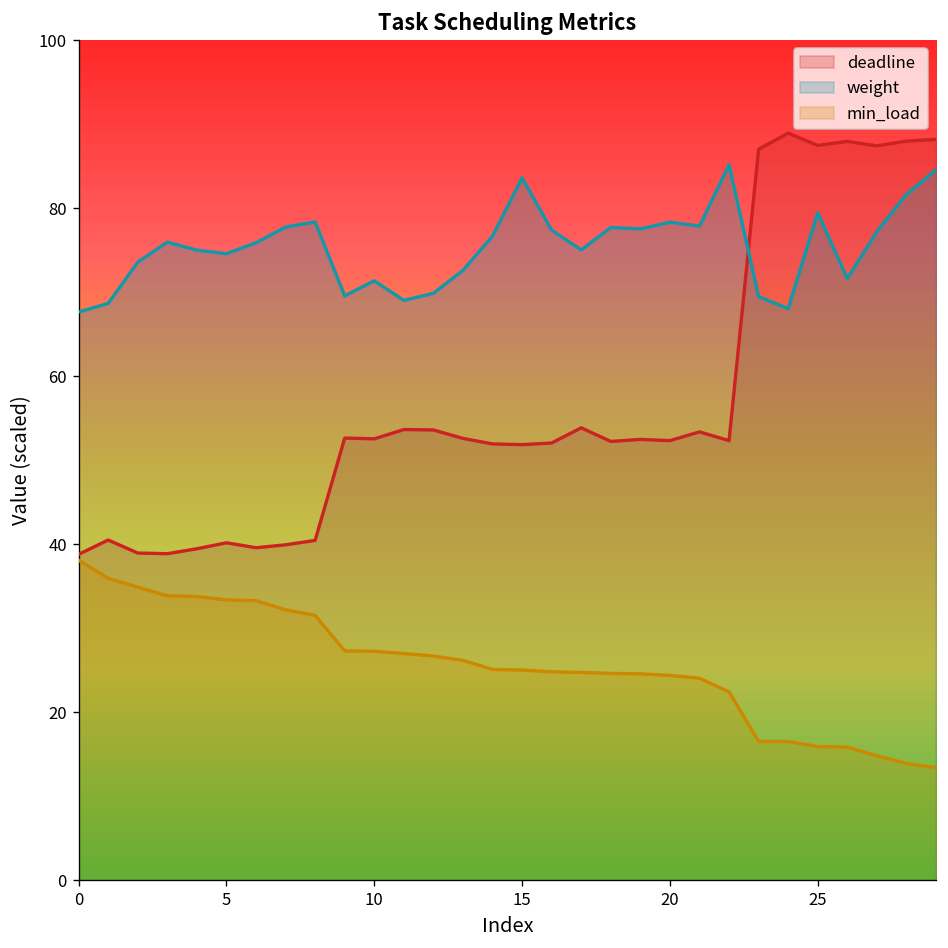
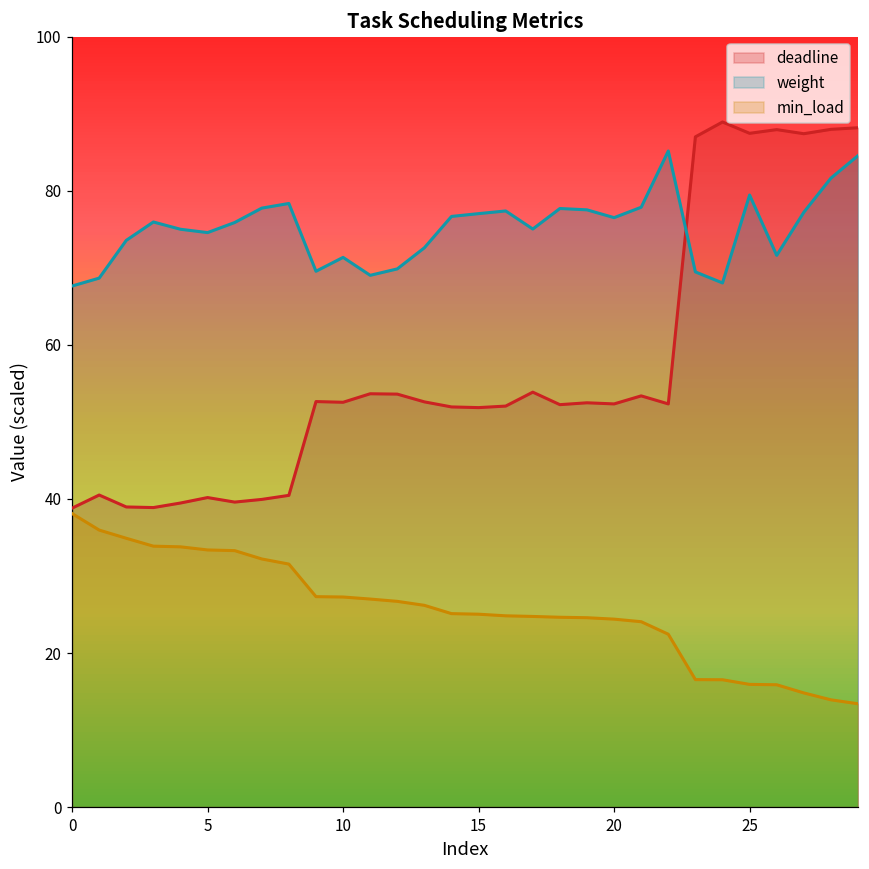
  {
    "weight": {
      "0": 68,
      "5": 75,
      "10": 71,
-     "15": 84,
-     "20": 78,
+     "15": 77,
+     "20": 77,
      "25": 79
    }
  }
